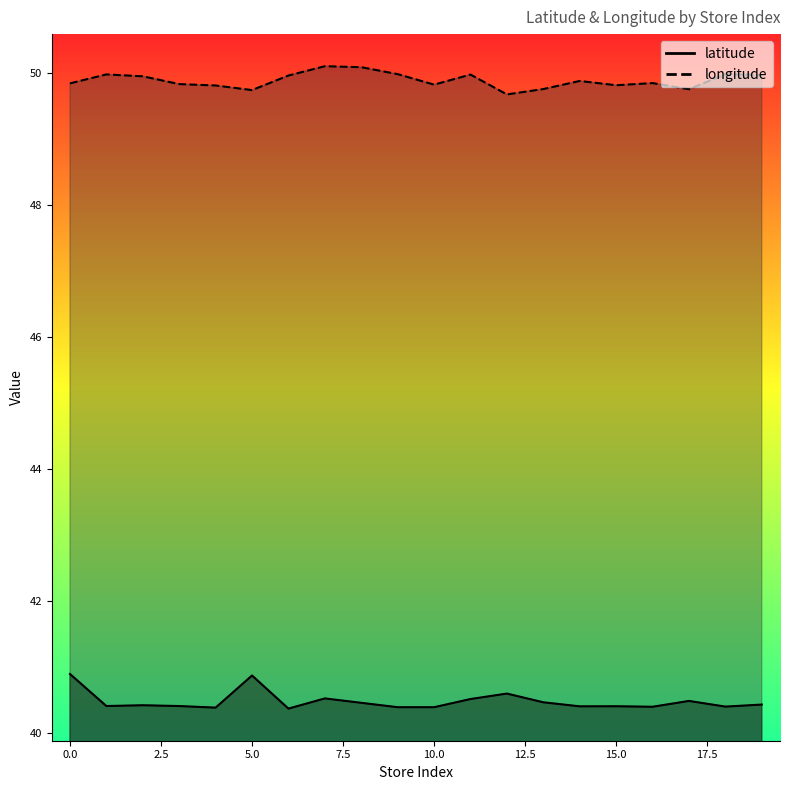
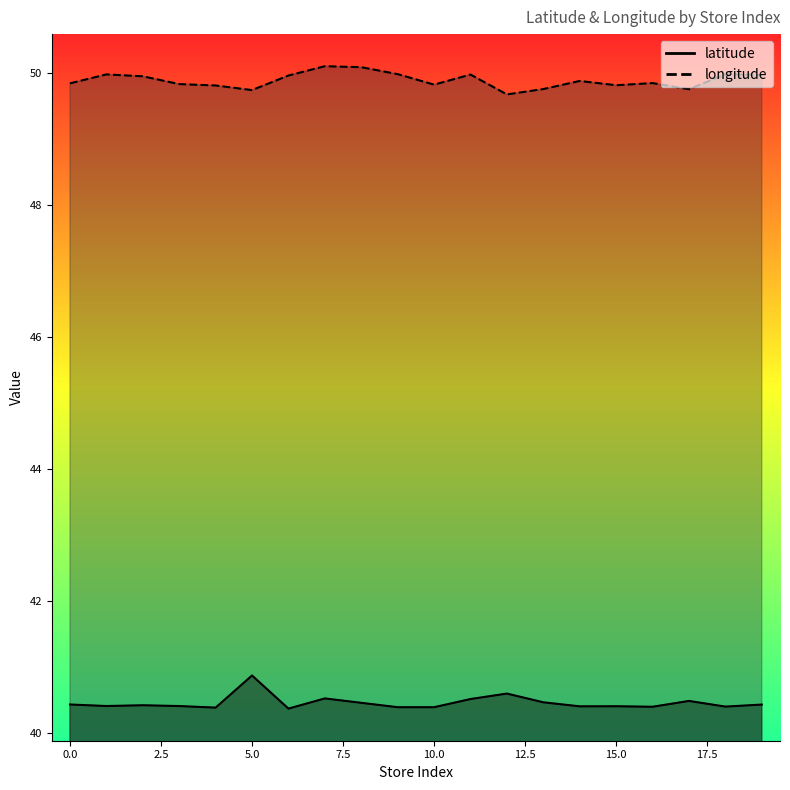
  {
    "latitude": {
-     "0.0": 40.9,
+     "0.0": 40.4,
      "5.0": 40.9,
      "10.0": 40.4,
      "15.0": 40.4
    }
  }
